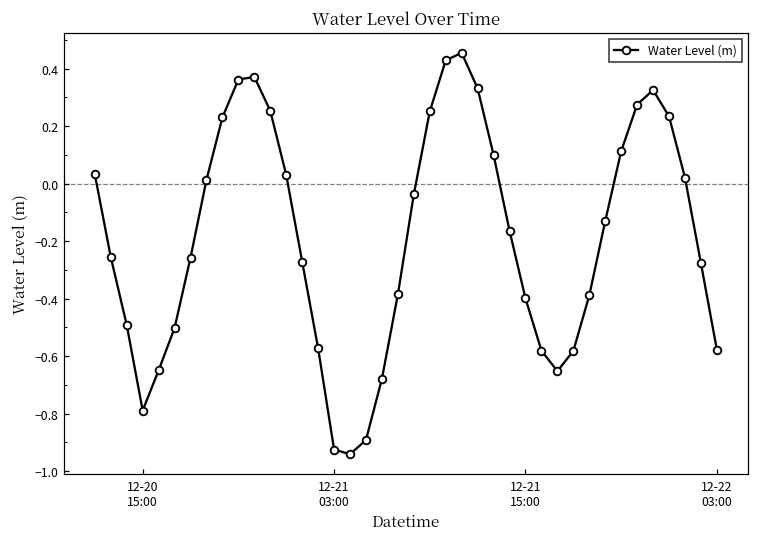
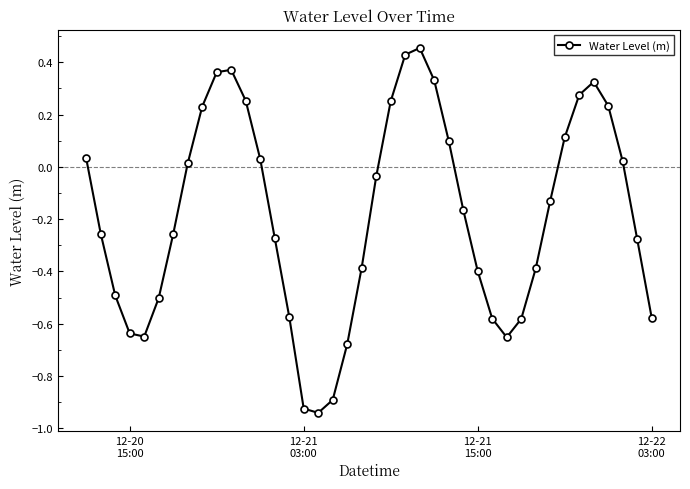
  {
-   "12-20 15:00": -0.79,
+   "12-20 15:00": -0.64,
    "12-21 03:00": -0.92,
    "12-21 15:00": -0.40,
    "12-22 03:00": -0.58
  }
